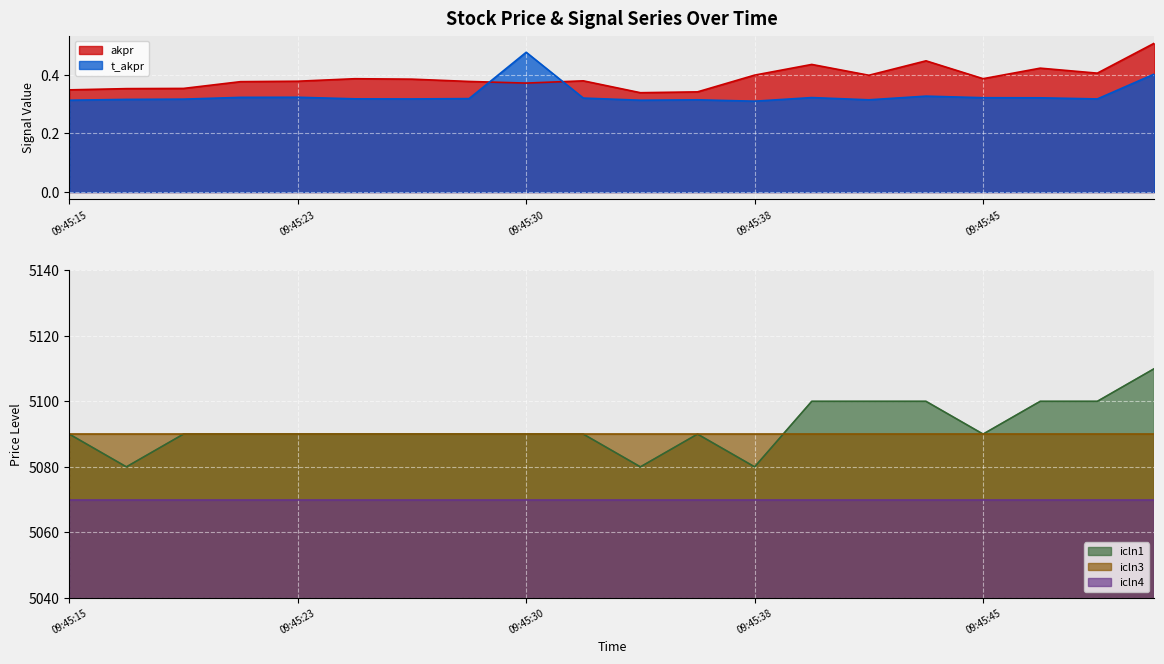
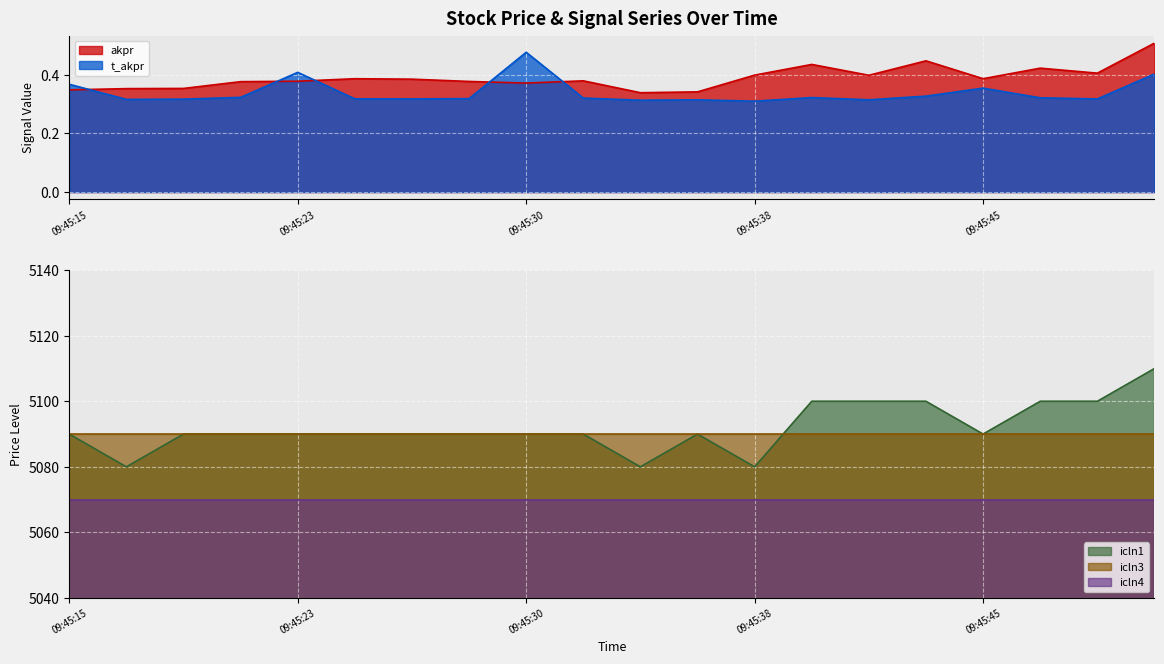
  {
    "Stock Price & Signal Series Over Time": {
      "akpr": {
        "09:45:15": 0.35,
        "09:45:23": 0.38,
        "09:45:30": 0.37,
        "09:45:38": 0.40,
        "09:45:45": 0.39
      },
      "t_akpr": {
-       "09:45:15": 0.31,
-       "09:45:23": 0.32,
+       "09:45:15": 0.37,
+       "09:45:23": 0.41,
        "09:45:30": 0.48,
        "09:45:38": 0.31,
-       "09:45:45": 0.32
+       "09:45:45": 0.35
      }
    }
  }
